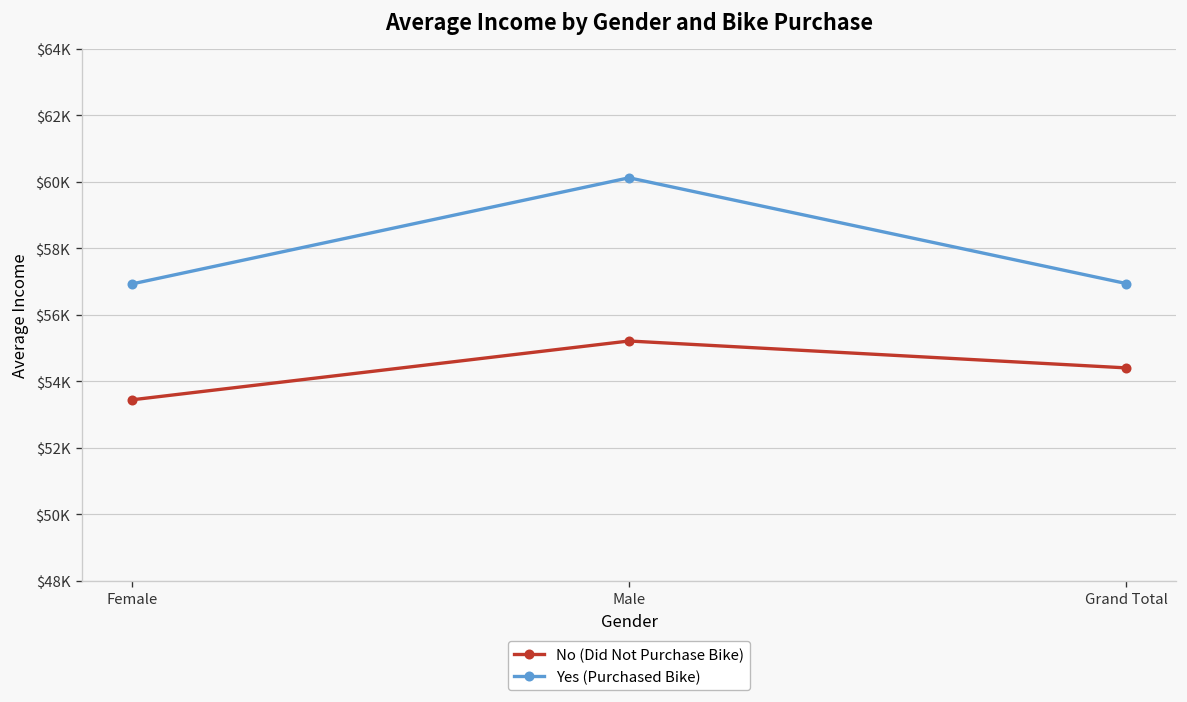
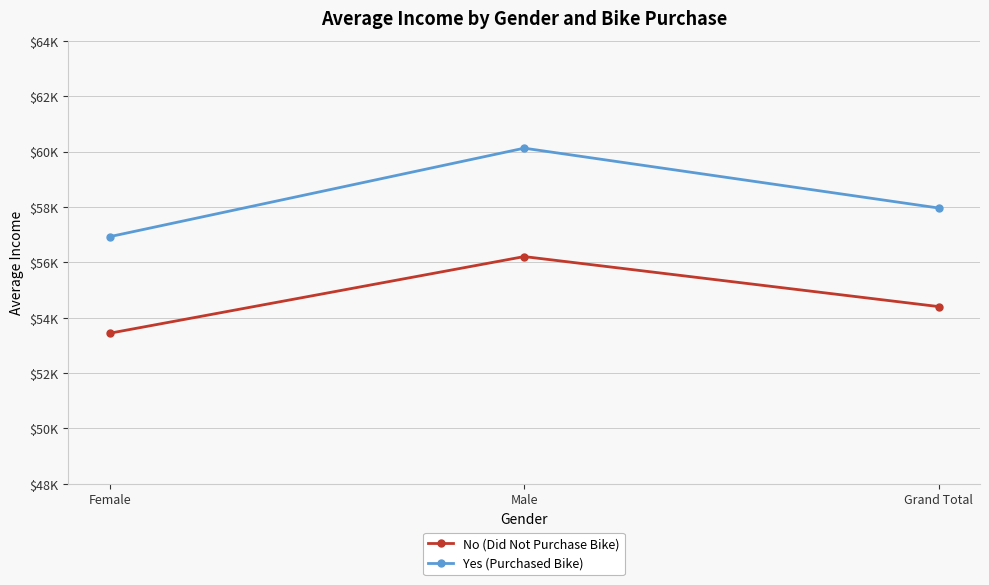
  {
    "No (Did Not Purchase Bike)": {
      "Female": "$53400",
-     "Male": "$55200",
+     "Male": "$56200",
      "Grand Total": "$54400"
    },
    "Yes (Purchased Bike)": {
      "Female": "$56900",
      "Male": "$60100",
-     "Grand Total": "$56900"
+     "Grand Total": "$58000"
    }
  }
